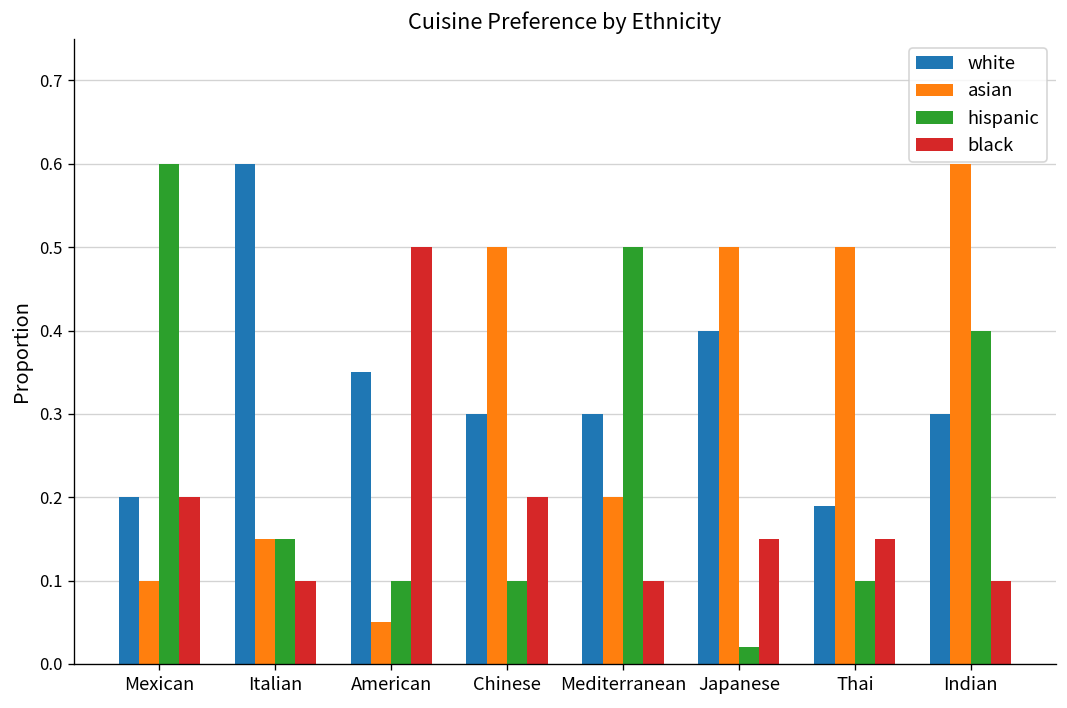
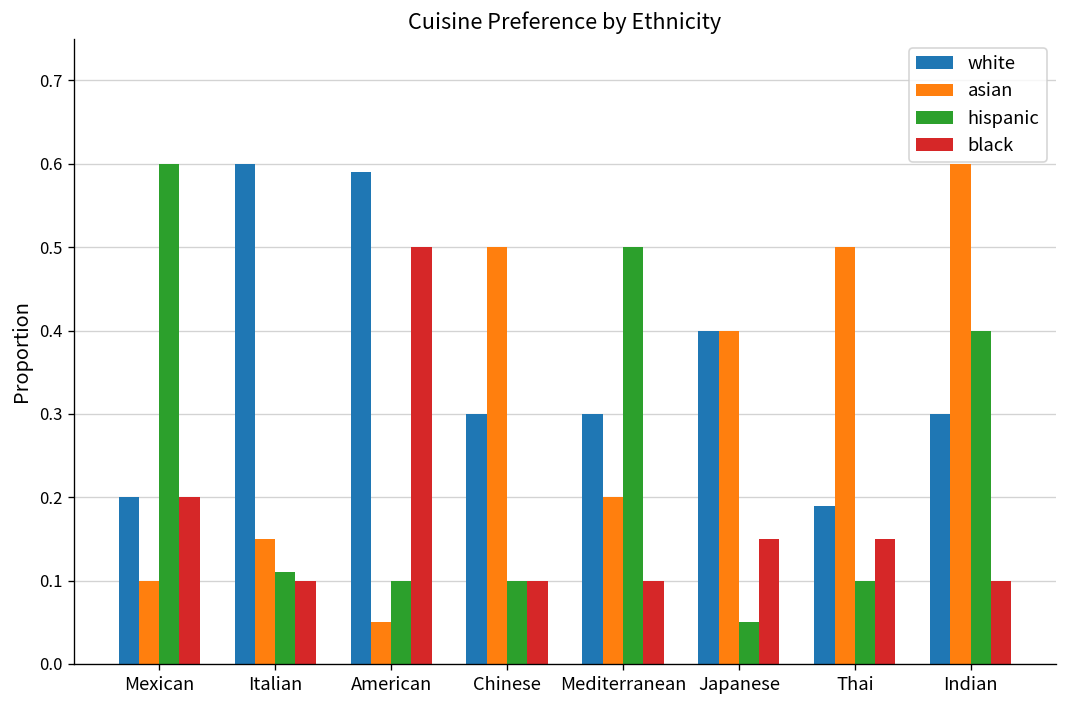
  {
    "white": {
      "Mexican": 0.20,
      "Italian": 0.60,
-     "American": 0.35,
+     "American": 0.59,
      "Chinese": 0.30,
      "Mediterranean": 0.30,
      "Japanese": 0.40,
      "Thai": 0.19,
      "Indian": 0.30
    },
    "asian": {
      "Mexican": 0.1,
      "Italian": 0.15,
      "American": 0.05,
      "Chinese": 0.5,
      "Mediterranean": 0.2,
-     "Japanese": 0.5,
+     "Japanese": 0.4,
      "Thai": 0.5
    },
    "hispanic": {
      "Mexican": 0.60,
-     "Italian": 0.15,
+     "Italian": 0.11,
      "American": 0.10,
      "Chinese": 0.10,
      "Mediterranean": 0.50,
-     "Japanese": 0.02,
+     "Japanese": 0.05,
      "Thai": 0.10,
      "Indian": 0.40
    },
    "black": {
      "Mexican": 0.2,
      "Italian": 0.1,
      "American": 0.5,
-     "Chinese": 0.2,
+     "Chinese": 0.1,
      "Mediterranean": 0.1,
      "Japanese": 0.15,
      "Thai": 0.15,
      "Indian": 0.1
    }
  }
